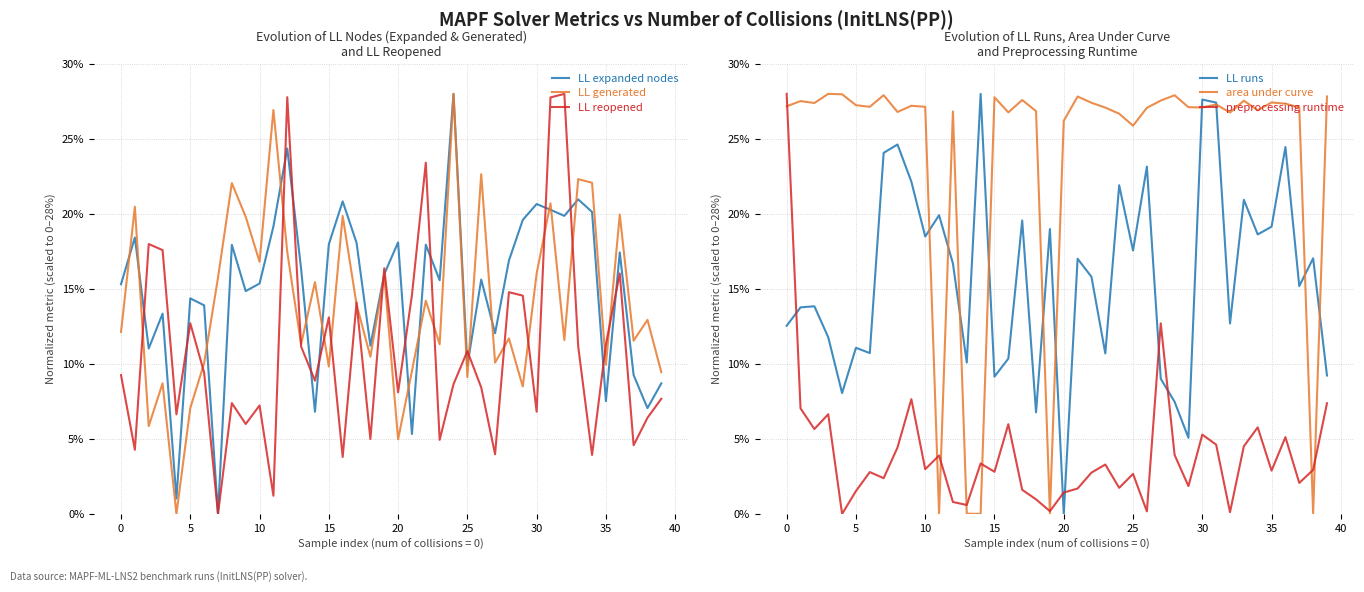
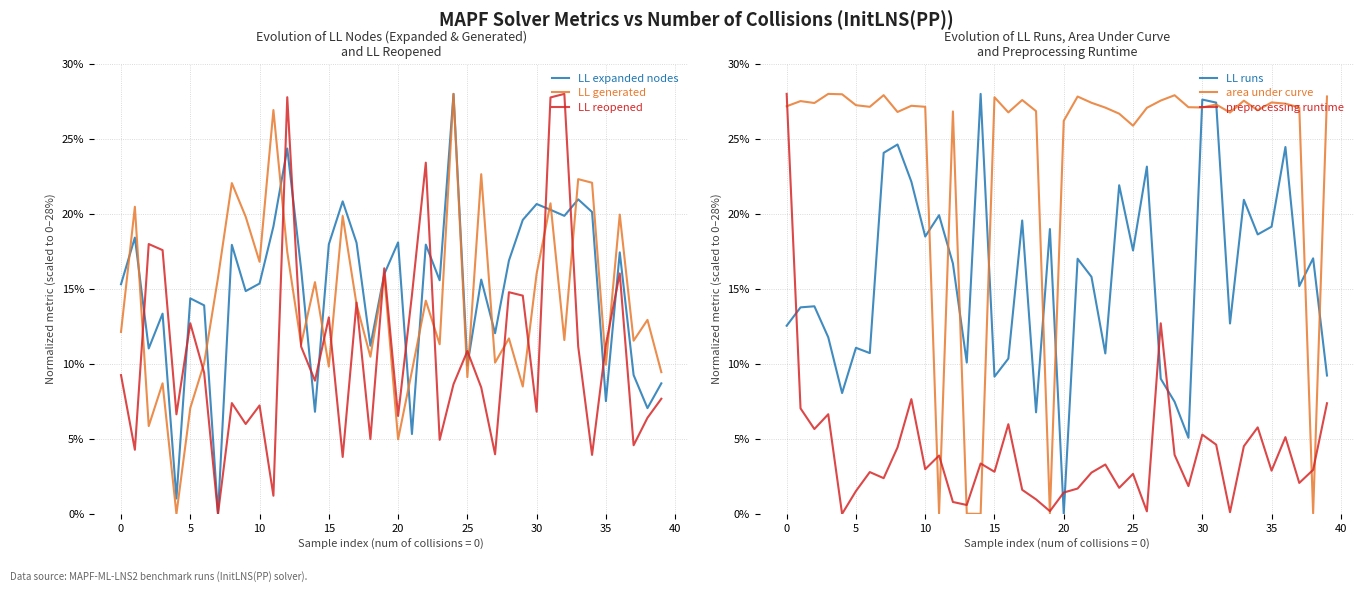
  {
    "Evolution of LL Nodes (Expanded & Generated) and LL Reopened": {
      "LL expanded nodes": {
        "0": "15.3%",
        "5": "14.4%",
        "10": "15.4%",
        "15": "18.0%",
        "20": "18.1%",
        "25": "9.9%",
        "30": "20.7%",
        "35": "7.5%"
      },
      "LL generated": {
        "0": "12.1%",
        "5": "7.1%",
        "10": "16.8%",
        "15": "9.8%",
        "20": "5.0%",
        "25": "9.1%",
        "30": "16.0%",
        "35": "9.9%"
      },
      "LL reopened": {
        "0": "9.3%",
        "5": "12.7%",
        "10": "7.2%",
        "15": "13.1%",
-       "20": "8.1%",
+       "20": "6.5%",
        "25": "10.9%",
        "30": "6.8%",
        "35": "11.3%"
      }
    },
    "Evolution of LL Runs, Area Under Curve and Preprocessing Runtime": {
      "LL runs": {
        "0": "12.5%",
        "5": "11.1%",
        "10": "18.5%",
        "15": "9.2%",
        "20": "0.0%",
        "25": "17.6%",
        "30": "27.6%",
        "35": "19.1%"
      },
      "area under curve": {
        "0": "27.2%",
        "5": "27.2%",
        "10": "27.1%",
        "15": "27.8%",
        "20": "26.2%",
        "25": "25.9%",
        "30": "27.1%",
        "35": "27.4%"
      },
      "preprocessing runtime": {
        "0": "28.0%",
        "5": "1.5%",
        "10": "3.0%",
        "15": "2.8%",
        "20": "1.4%",
        "25": "2.7%",
        "30": "5.3%",
        "35": "2.9%"
      }
    }
  }
